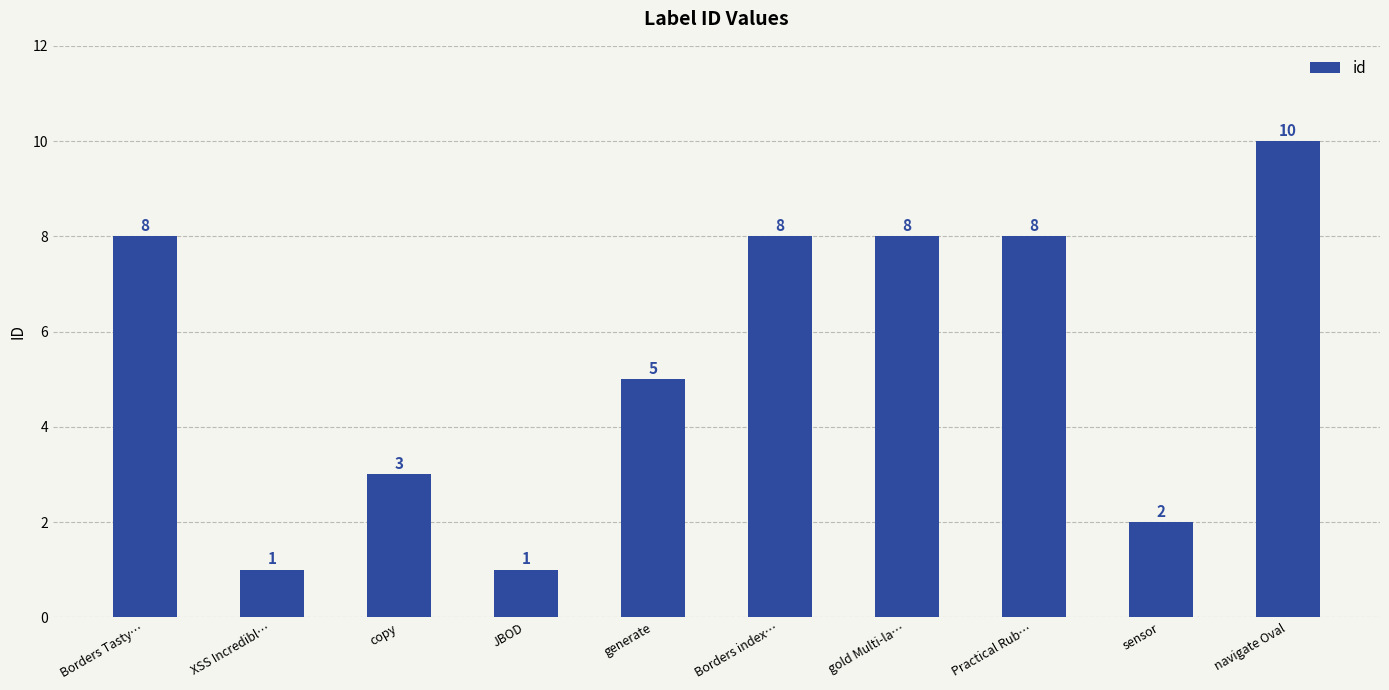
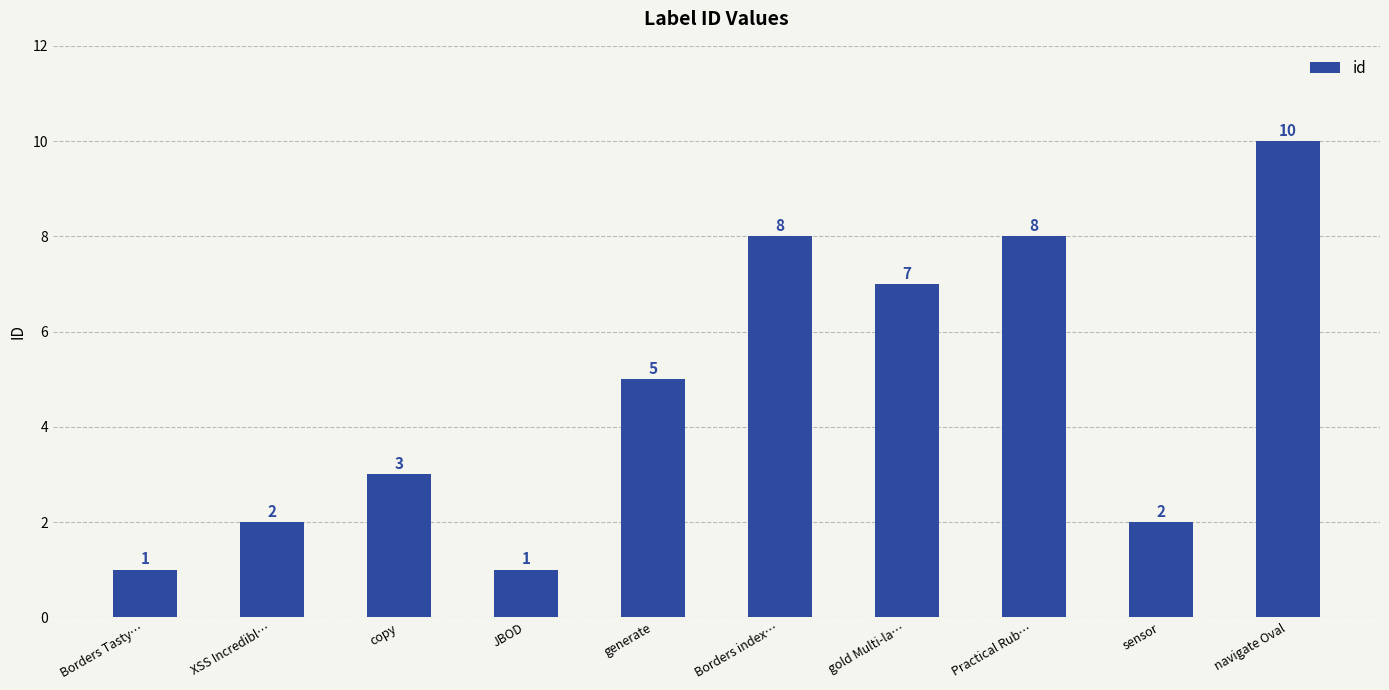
  {
-   "Borders Tasty…": 8,
-   "XSS Incredibl…": 1,
+   "Borders Tasty…": 1,
+   "XSS Incredibl…": 2,
    "copy": 3,
    "JBOD": 1,
    "generate": 5,
    "Borders index…": 8,
-   "gold Multi-la…": 8,
+   "gold Multi-la…": 7,
    "Practical Rub…": 8,
    "sensor": 2,
    "navigate Oval": 10
  }
